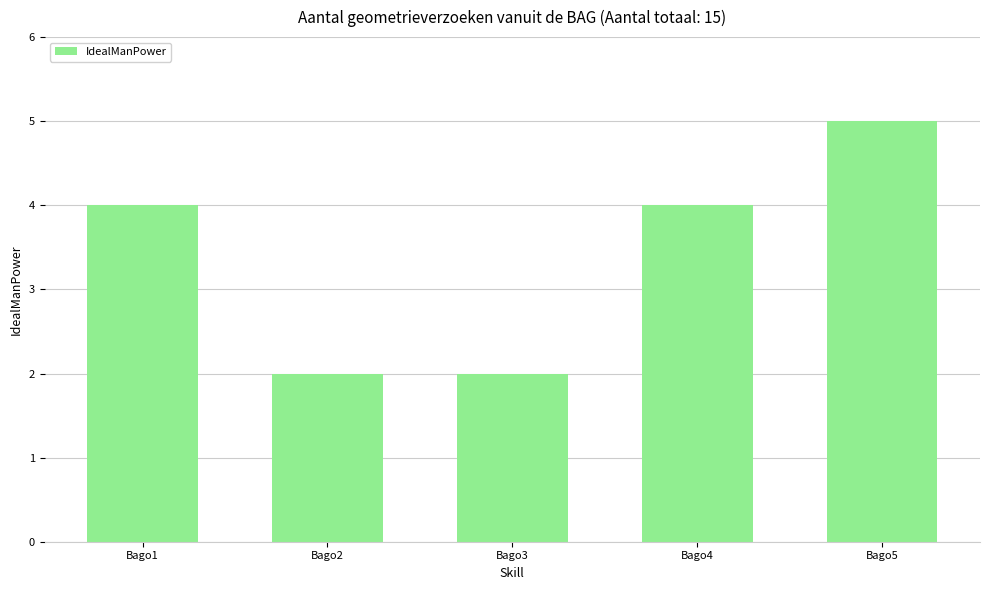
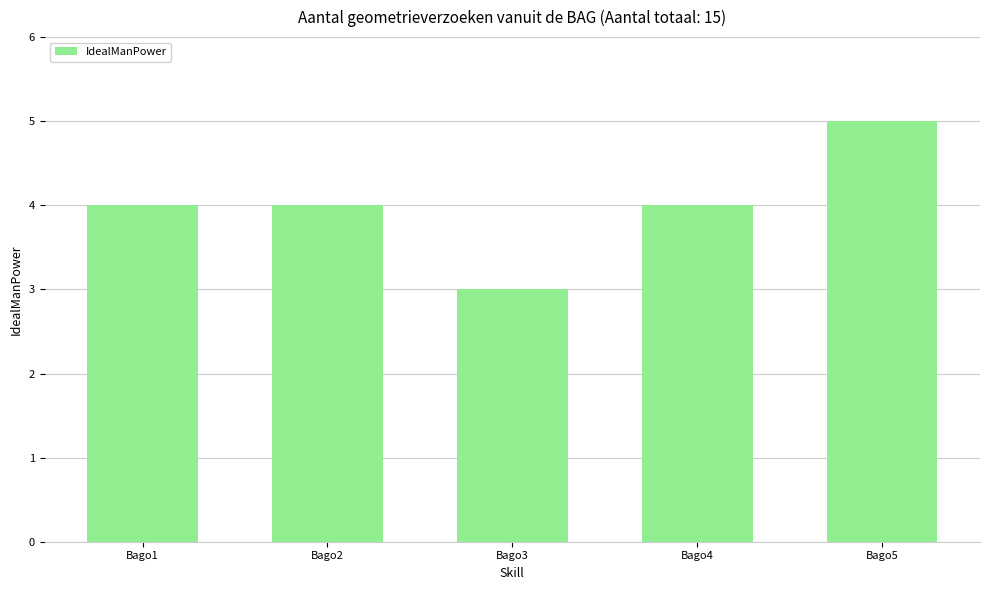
  {
    "Bago1": 4,
-   "Bago2": 2,
-   "Bago3": 2,
+   "Bago2": 4,
+   "Bago3": 3,
    "Bago4": 4,
    "Bago5": 5
  }
